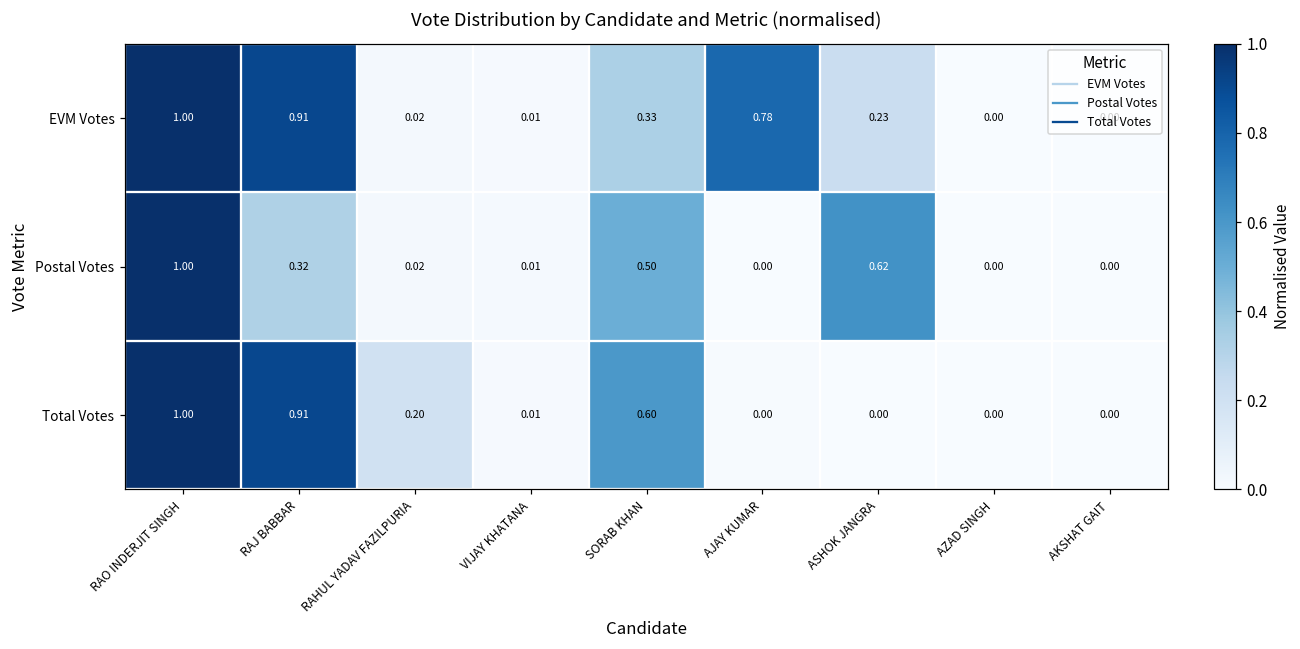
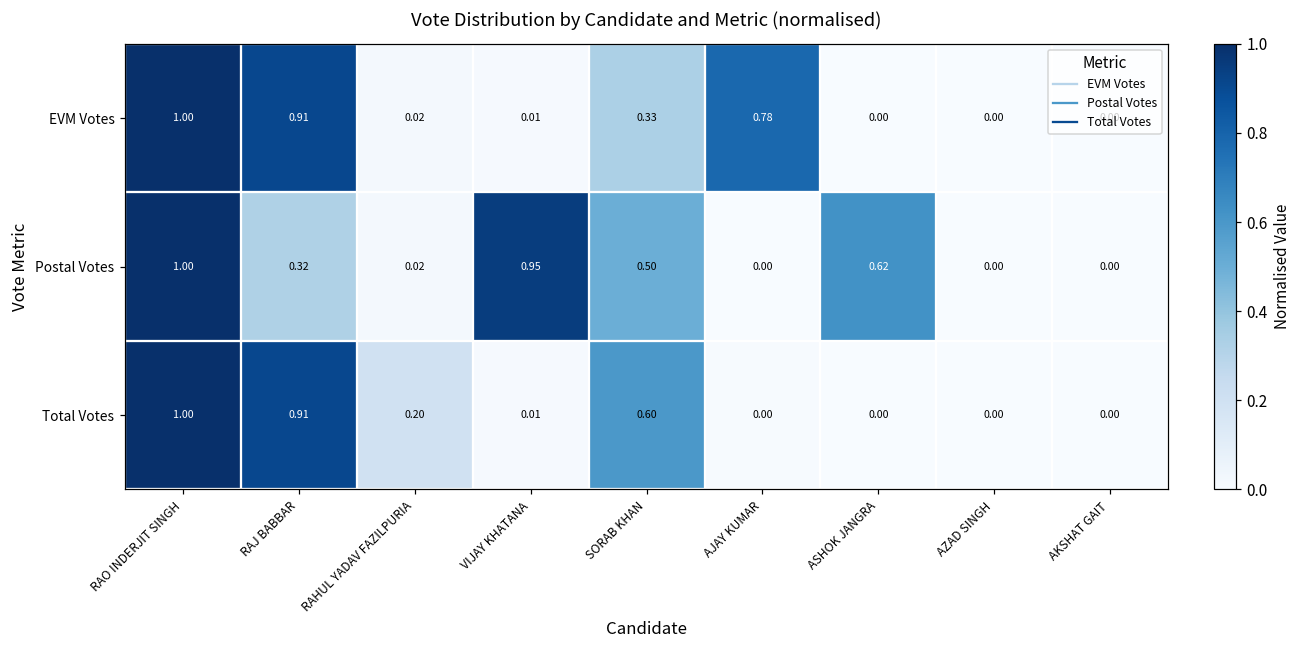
  {
    "EVM Votes": {
      "RAO INDERJIT SINGH": 1.00,
      "RAJ BABBAR": 0.91,
      "RAHUL YADAV FAZILPURIA": 0.02,
      "VIJAY KHATANA": 0.01,
      "SORAB KHAN": 0.33,
      "AJAY KUMAR": 0.78,
-     "ASHOK JANGRA": 0.23,
+     "ASHOK JANGRA": 0.00,
      "AZAD SINGH": 0.00
    },
    "Postal Votes": {
      "RAO INDERJIT SINGH": 1.00,
      "RAJ BABBAR": 0.32,
      "RAHUL YADAV FAZILPURIA": 0.02,
-     "VIJAY KHATANA": 0.01,
+     "VIJAY KHATANA": 0.95,
      "SORAB KHAN": 0.50,
      "AJAY KUMAR": 0.00,
      "ASHOK JANGRA": 0.62,
      "AZAD SINGH": 0.00,
      "AKSHAT GAIT": 0.00
    },
    "Total Votes": {
      "RAO INDERJIT SINGH": 1.00,
      "RAJ BABBAR": 0.91,
      "RAHUL YADAV FAZILPURIA": 0.20,
      "VIJAY KHATANA": 0.01,
      "SORAB KHAN": 0.60,
      "AJAY KUMAR": 0.00,
      "ASHOK JANGRA": 0.00,
      "AZAD SINGH": 0.00,
      "AKSHAT GAIT": 0.00
    }
  }
